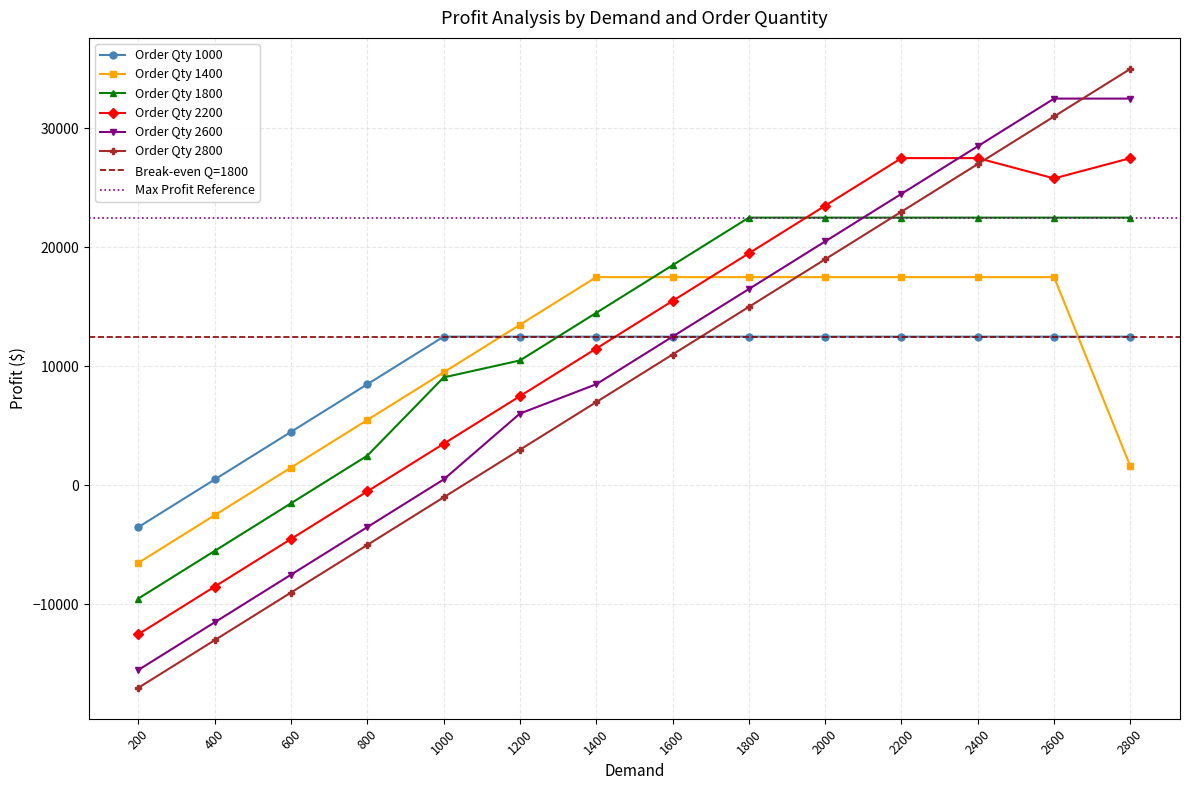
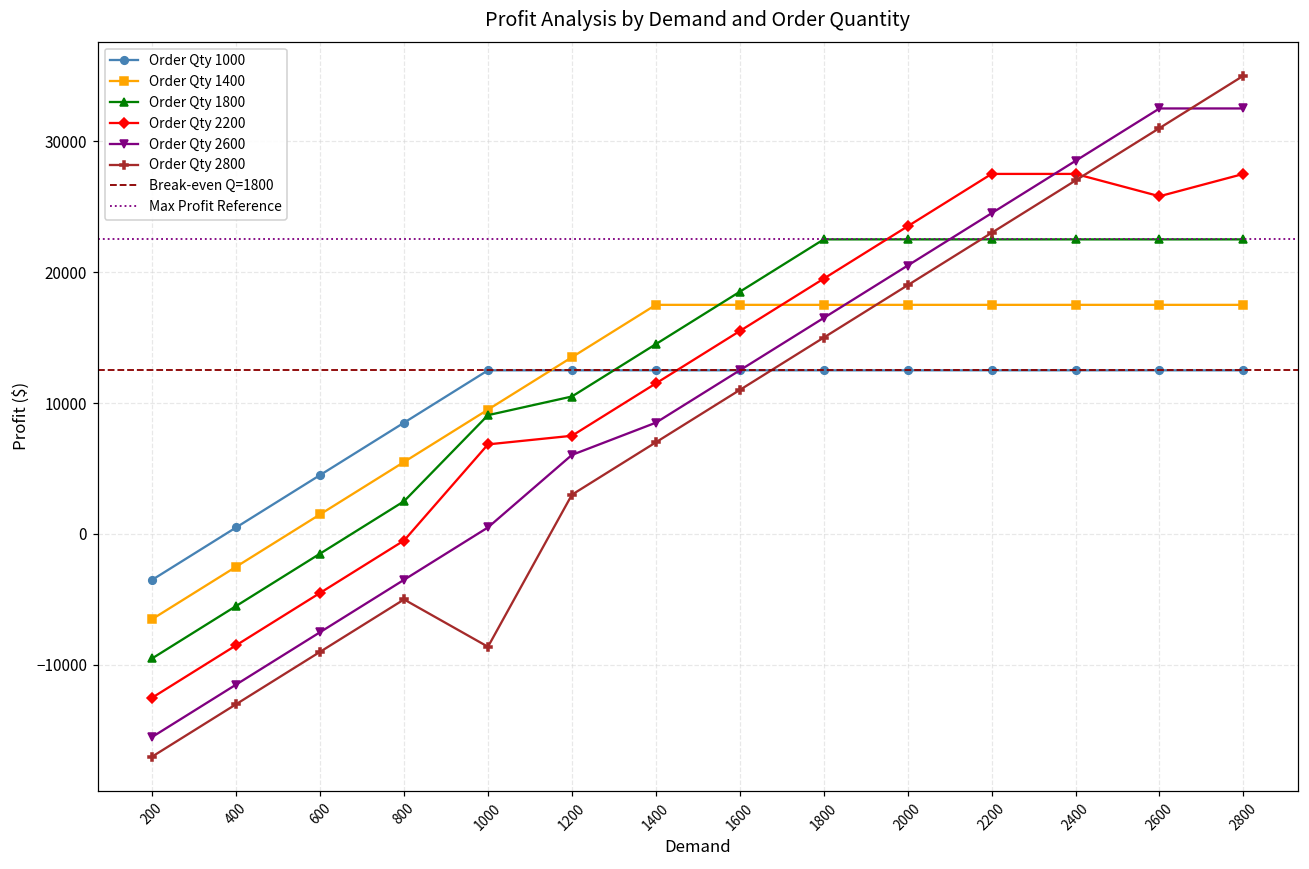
  {
    "Order Qty 1000": {
      "200": -3500,
      "400": 500,
      "600": 4500,
      "800": 8500,
      "1000": 12500,
      "1200": 12500,
      "1400": 12500,
      "1800": 12500,
      "2000": 12500,
      "2200": 12500,
      "2400": 12500,
      "2600": 12500,
      "2800": 12500
    },
    "Order Qty 1400": {
      "200": -6500,
      "400": -2500,
      "600": 1500,
      "800": 5500,
      "1000": 9500,
      "1200": 13500,
      "1400": 17500,
      "1600": 17500,
      "1800": 17500,
      "2000": 17500,
      "2200": 17500,
      "2400": 17500,
      "2600": 17500,
-     "2800": 1600
+     "2800": 17500
    },
    "Order Qty 1800": {
      "200": -9500,
      "400": -5500,
      "600": -1500,
      "800": 2500,
      "1000": 9100,
      "1200": 10500,
      "1400": 14500,
      "1600": 18500,
      "1800": 22500,
      "2000": 22500,
      "2200": 22500,
      "2400": 22500,
      "2600": 22500,
      "2800": 22500
    },
    "Order Qty 2200": {
      "200": -12500,
      "400": -8500,
      "600": -4500,
      "800": -500,
-     "1000": 3500,
+     "1000": 6800,
      "1200": 7500,
      "1400": 11500,
      "1600": 15500,
      "1800": 19500,
      "2000": 23500,
      "2200": 27500,
      "2400": 27500,
      "2600": 25800,
      "2800": 27500
    },
    "Order Qty 2600": {
      "200": -15500,
      "400": -11500,
      "600": -7500,
      "800": -3500,
      "1000": 500,
      "1200": 6000,
      "1400": 8500,
      "1800": 16500,
      "2000": 20500,
      "2200": 24500,
      "2400": 28500,
      "2600": 32500,
      "2800": 32500
    },
    "Order Qty 2800": {
      "200": -17000,
      "400": -13000,
      "600": -9000,
      "800": -5000,
-     "1000": -1000,
+     "1000": -8600,
      "1200": 3000,
      "1400": 7000,
      "1600": 11000,
      "1800": 15000,
      "2000": 19000,
      "2200": 23000,
      "2400": 27000,
      "2600": 31000,
      "2800": 35000
    }
  }
